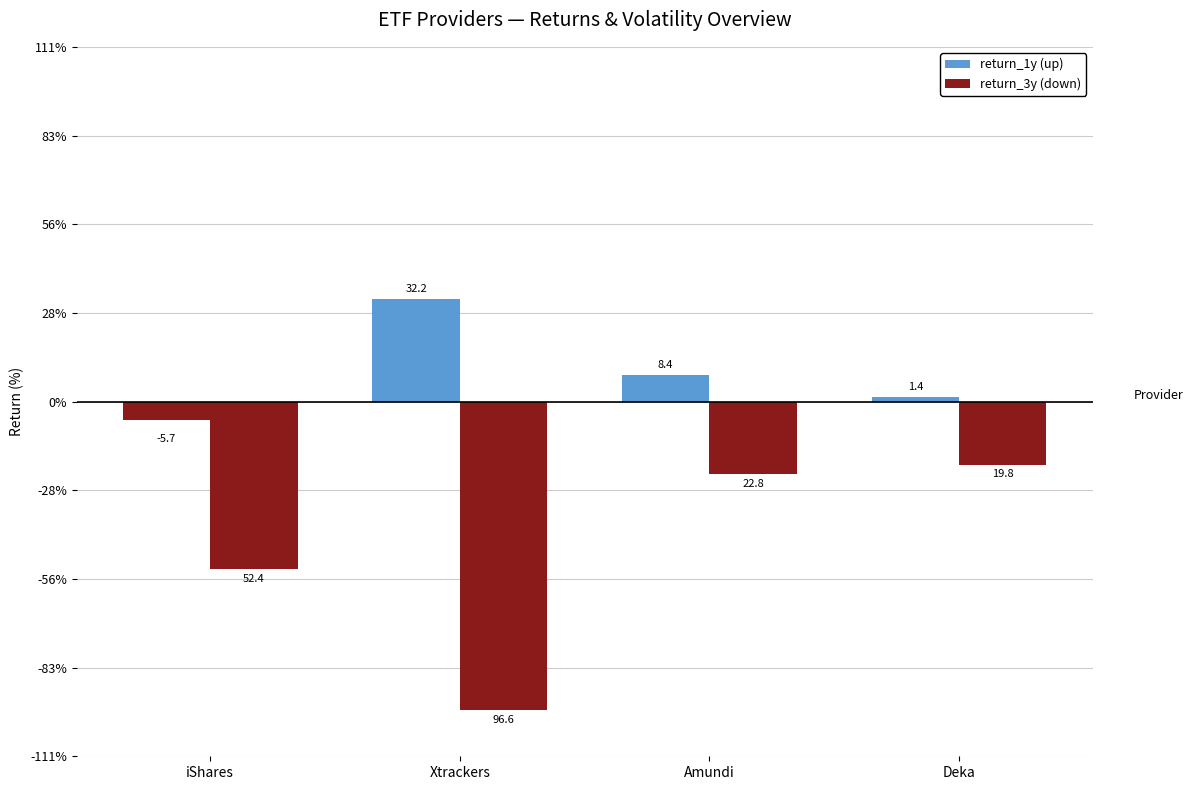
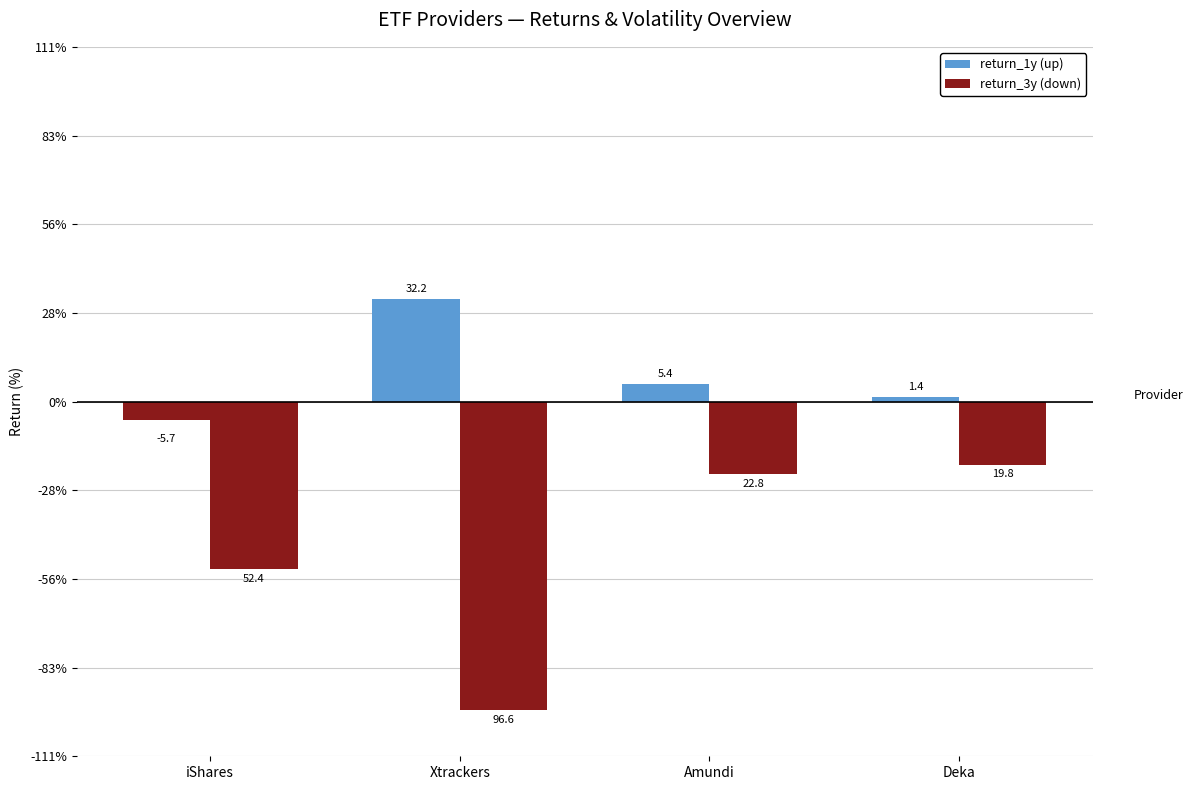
  {
    "return_1y (up)": {
      "Xtrackers": 32.2,
-     "Amundi": 8.4,
+     "Amundi": 5.4,
      "Deka": 1.4
    }
  }
